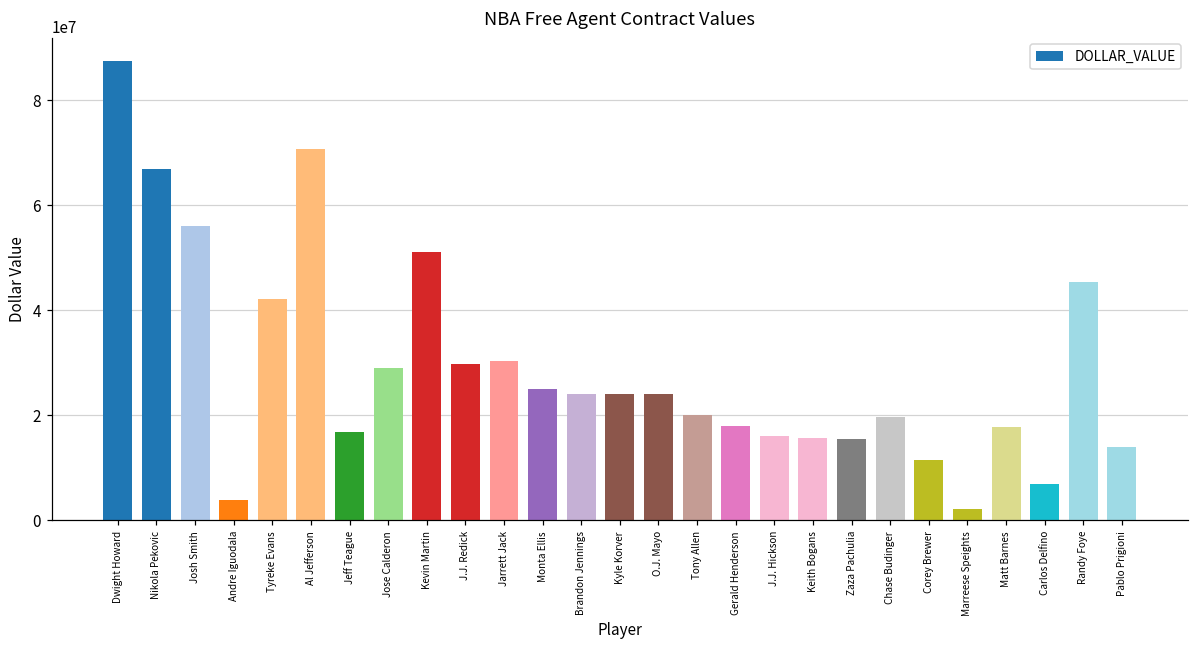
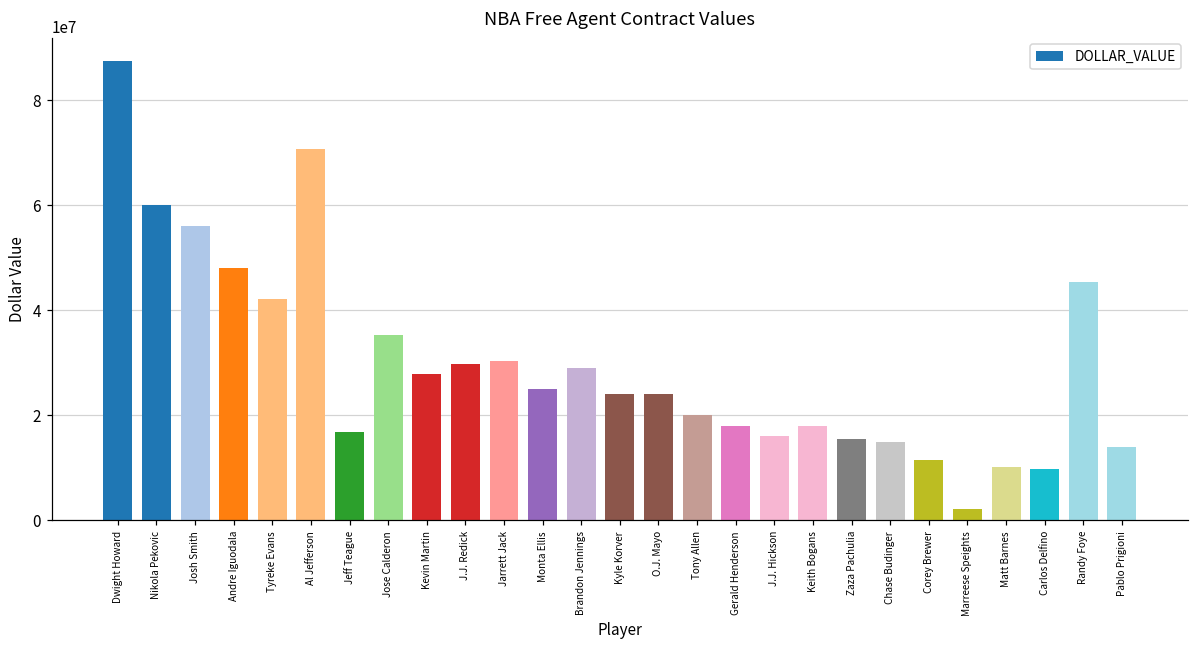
  {
    "Dwight Howard": 88000000,
-   "Nikola Pekovic": 67000000,
+   "Nikola Pekovic": 60000000,
    "Josh Smith": 56000000,
-   "Andre Iguodala": 4000000,
+   "Andre Iguodala": 48000000,
    "Tyreke Evans": 42000000,
    "Al Jefferson": 71000000,
    "Jeff Teague": 17000000,
-   "Jose Calderon": 29000000,
-   "Kevin Martin": 51000000,
+   "Jose Calderon": 35000000,
+   "Kevin Martin": 28000000,
    "J.J. Redick": 30000000,
    "Jarrett Jack": 30000000,
    "Monta Ellis": 25000000,
-   "Brandon Jennings": 24000000,
+   "Brandon Jennings": 29000000,
    "Kyle Korver": 24000000,
    "O.J. Mayo": 24000000,
    "Tony Allen": 20000000,
    "Gerald Henderson": 18000000,
    "J.J. Hickson": 16000000,
-   "Keith Bogans": 16000000,
+   "Keith Bogans": 18000000,
    "Zaza Pachulia": 16000000,
-   "Chase Budinger": 20000000,
+   "Chase Budinger": 15000000,
    "Corey Brewer": 11000000,
    "Marreese Speights": 2000000,
-   "Matt Barnes": 18000000,
-   "Carlos Delfino": 7000000,
+   "Matt Barnes": 10000000,
+   "Carlos Delfino": 10000000,
    "Randy Foye": 45000000,
    "Pablo Prigioni": 14000000
  }
